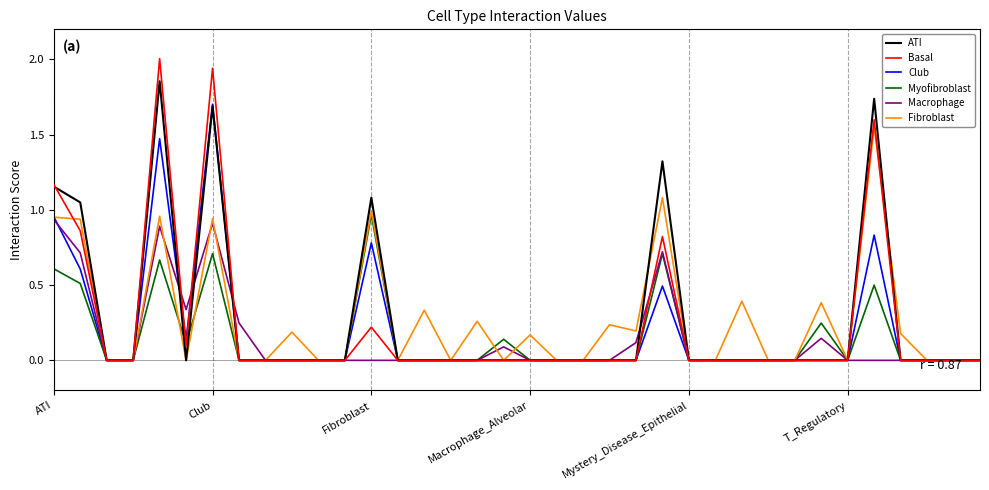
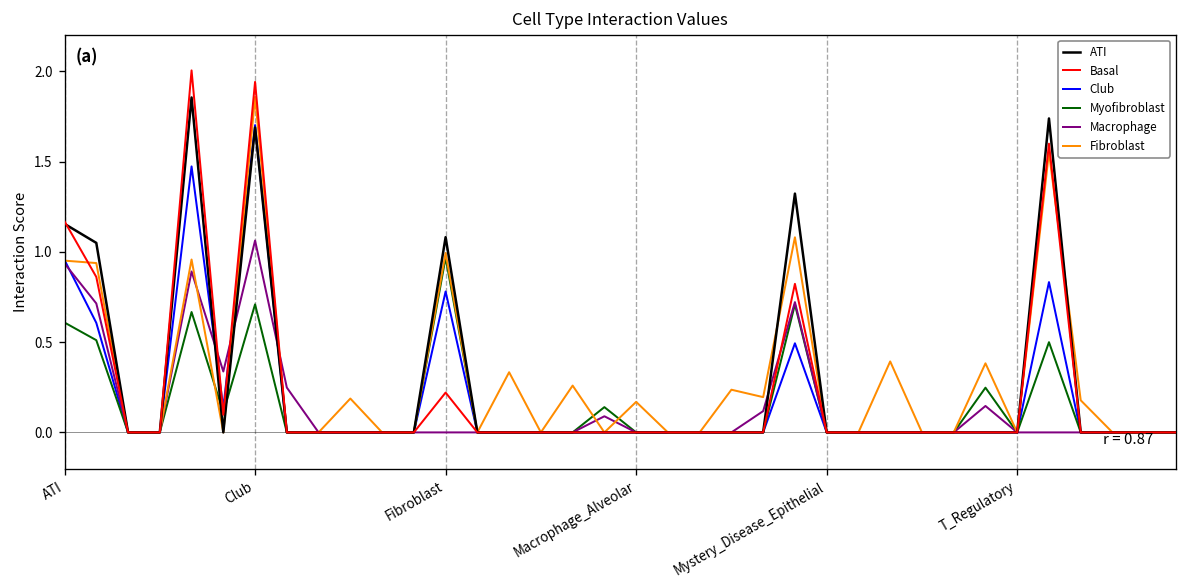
  {
    "ATI": {
      "Fibroblast": 1.08
    },
    "Basal": {
      "Club": 1.94,
      "Fibroblast": 0.22
    },
    "Club": {
      "Fibroblast": 0.78
    },
    "Myofibroblast": {
      "ATI": 0.61,
      "Club": 0.71,
      "Fibroblast": 0.97
    },
    "Macrophage": {
-     "Club": 0.91,
+     "Club": 1.06,
      "Fibroblast": 0.00
    },
    "Fibroblast": {
-     "Club": 0.94,
+     "Club": 1.86,
      "Fibroblast": 0.99,
      "Macrophage_Alveolar": 0.17
    }
  }
